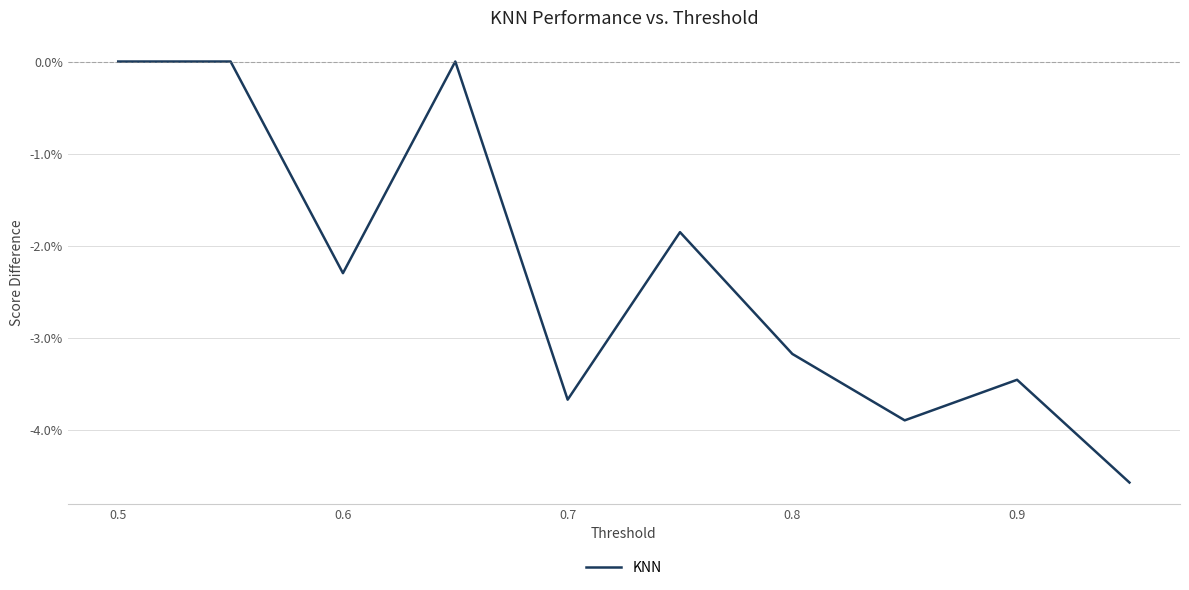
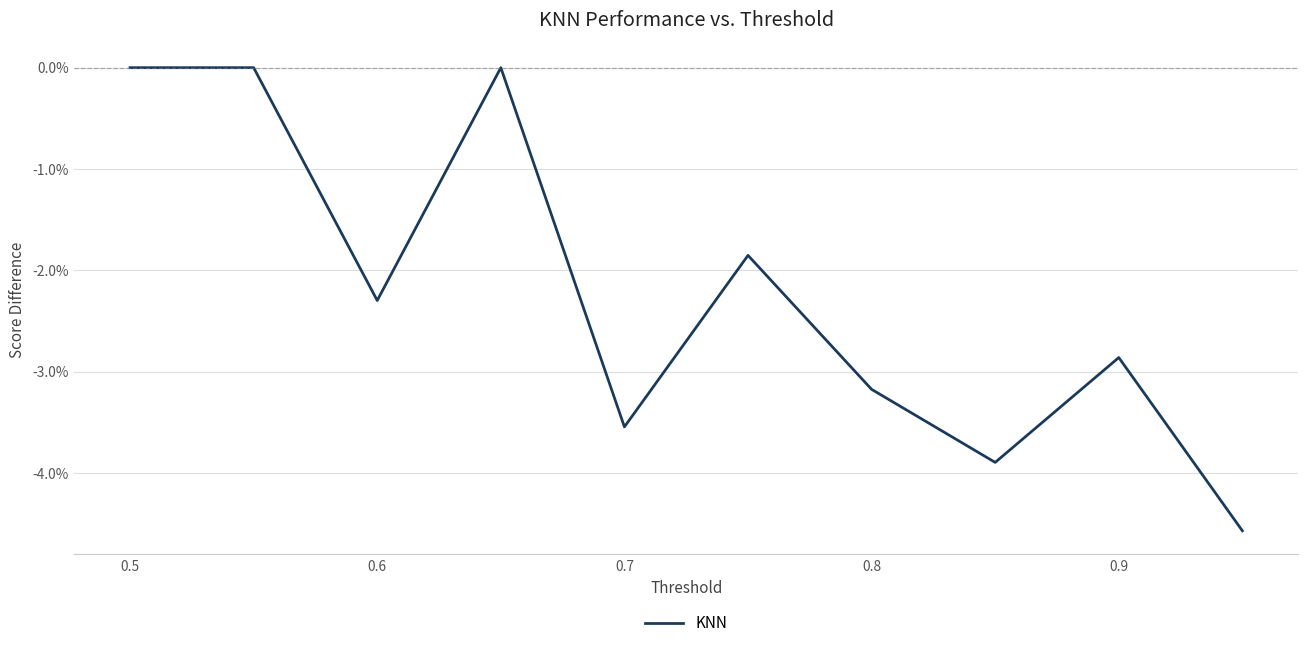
  {
    "0.5": "0.0%",
    "0.6": "-2.3%",
-   "0.7": "-3.7%",
+   "0.7": "-3.5%",
    "0.8": "-3.2%",
-   "0.9": "-3.5%"
+   "0.9": "-2.9%"
  }
